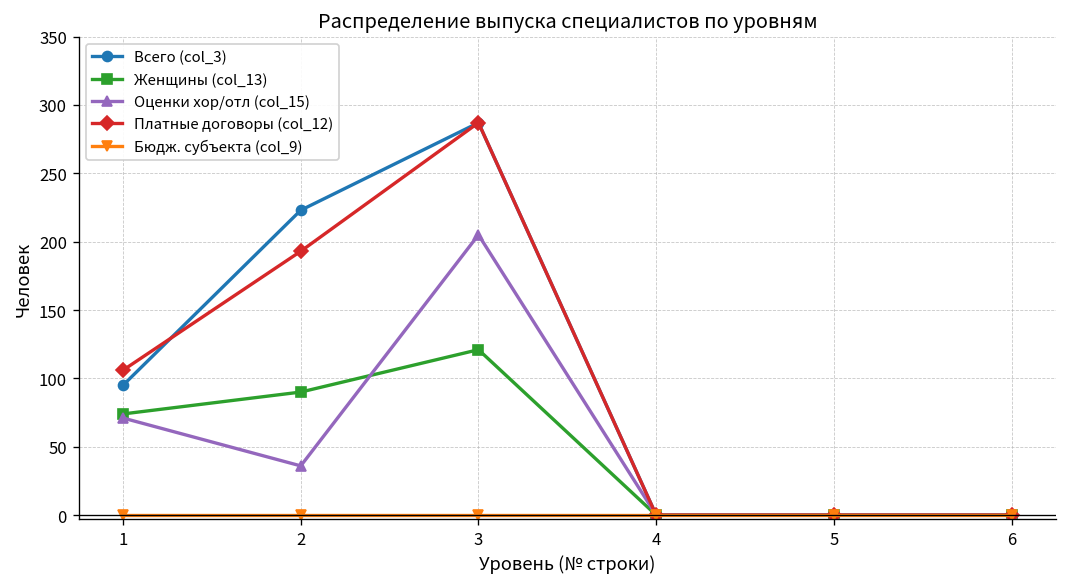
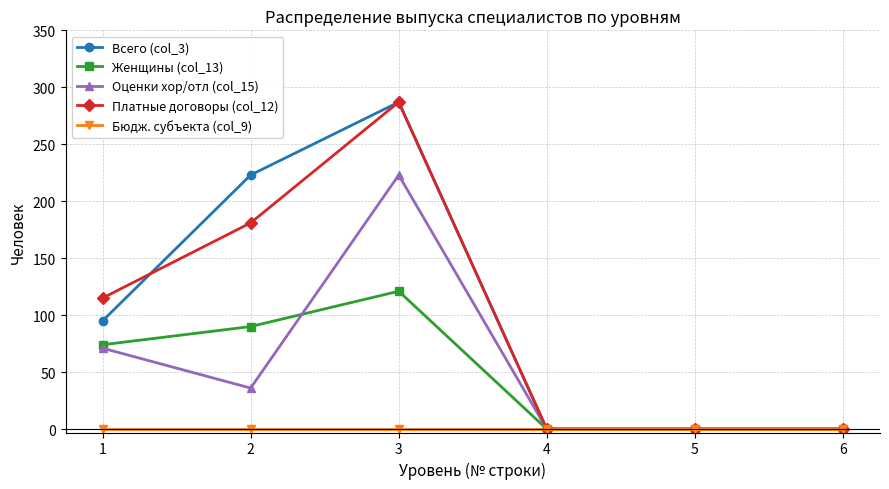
  {
    "Всего (col_3)": {
      "1": 95,
      "2": 223
    },
    "Женщины (col_13)": {
      "1": 74,
      "2": 90,
      "3": 121
    },
    "Оценки хор/отл (col_15)": {
      "1": 71,
      "2": 36,
-     "3": 205
+     "3": 223
    },
    "Платные договоры (col_12)": {
-     "1": 106,
-     "2": 193
+     "1": 115,
+     "2": 181
    },
    "Бюдж. субъекта (col_9)": {
      "1": 0,
      "2": 0,
      "3": 0
    }
  }
